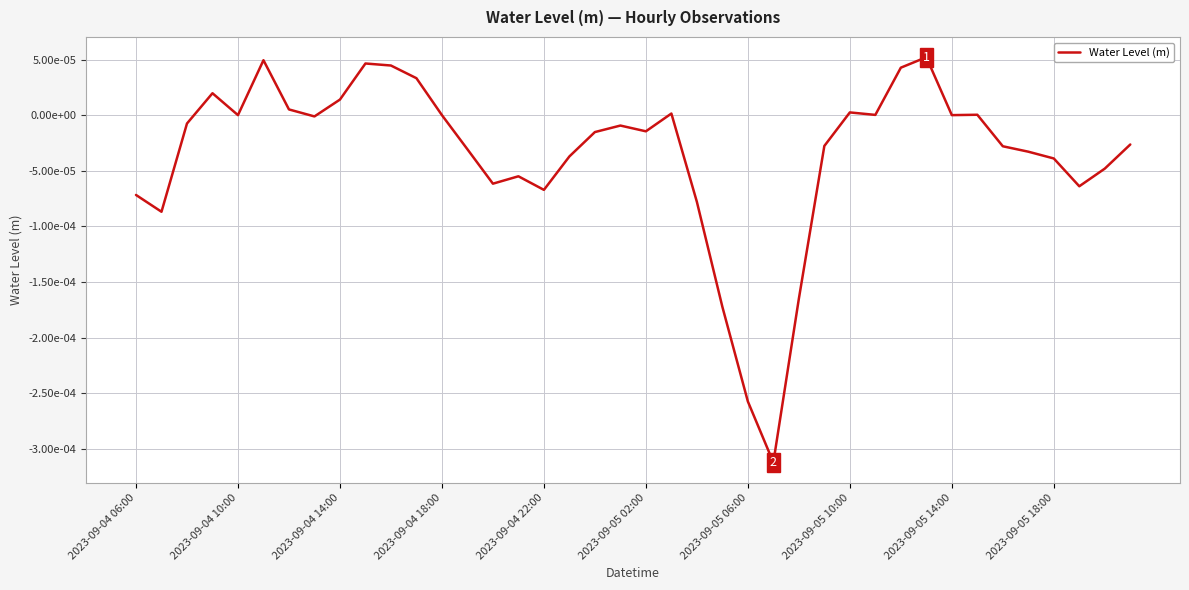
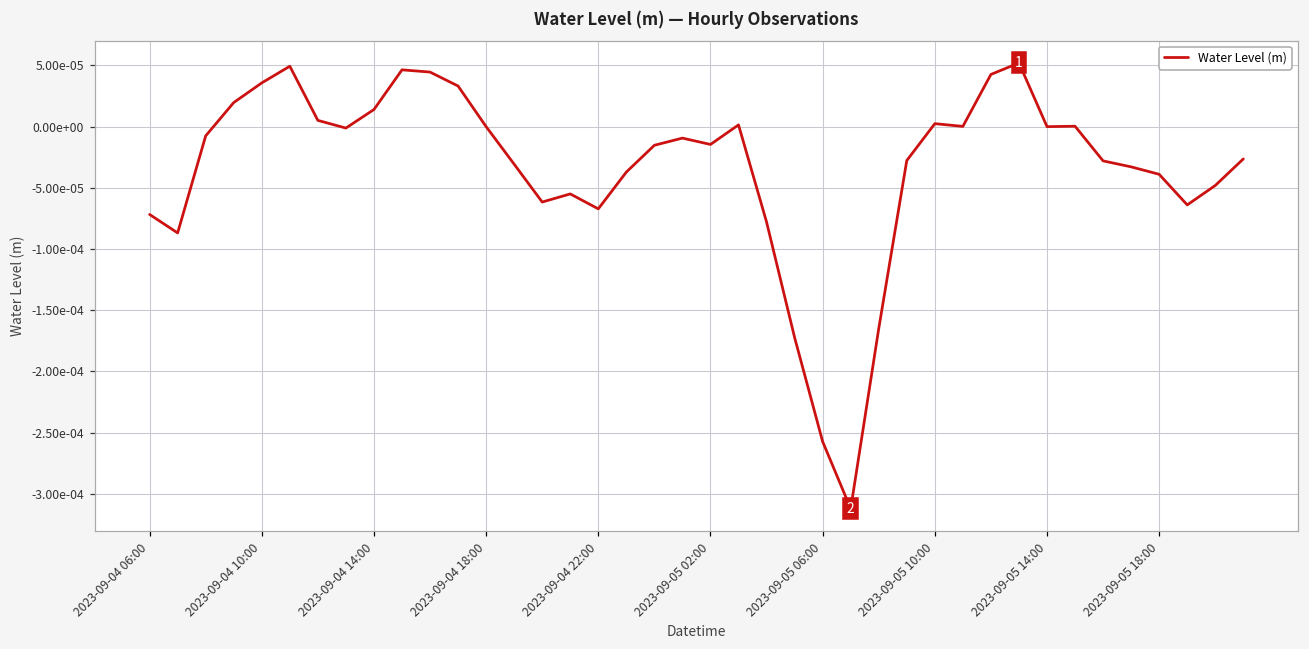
  {
    "2023-09-04 06:00": -0.00007,
-   "2023-09-04 10:00": 0.00000,
+   "2023-09-04 10:00": 0.00004,
    "2023-09-04 14:00": 0.000014,
    "2023-09-04 18:00": 0.00000,
    "2023-09-04 22:00": -0.000067,
    "2023-09-05 02:00": -0.000015,
    "2023-09-05 06:00": -0.000257,
    "2023-09-05 10:00": 0.000002,
    "2023-09-05 14:00": 0.00000,
    "2023-09-05 18:00": -0.00004
  }
